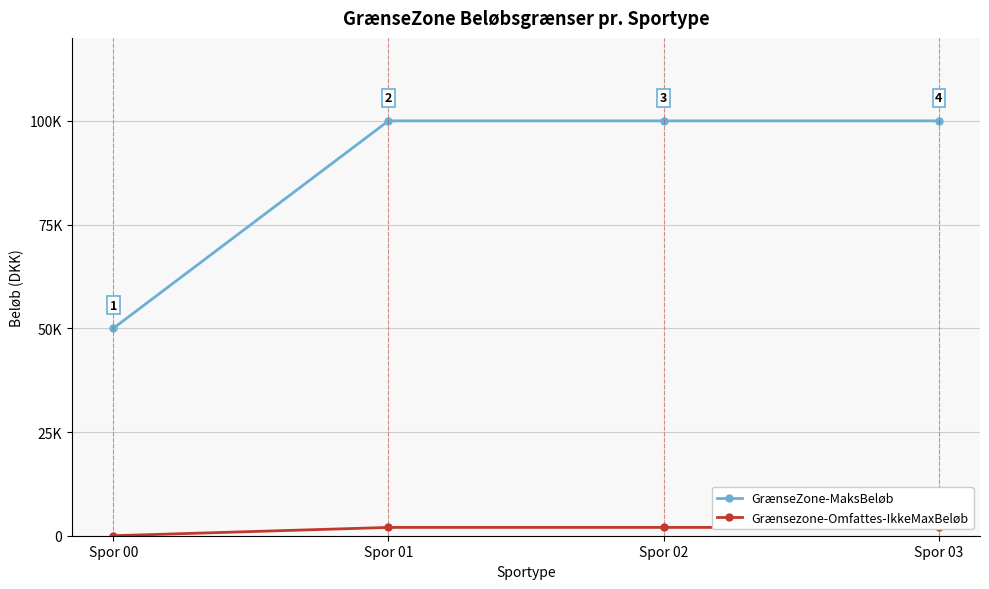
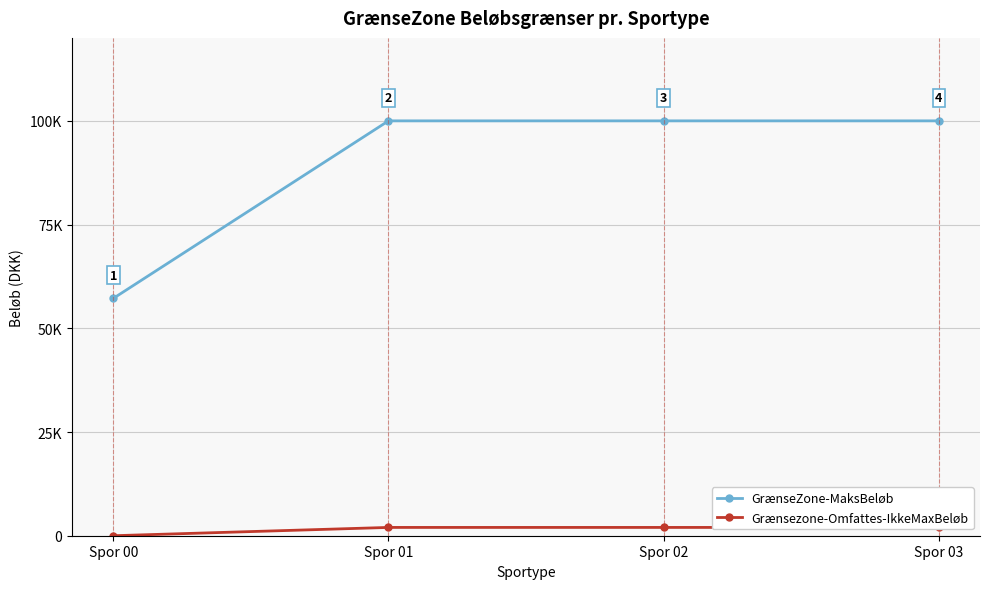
  {
    "GrænseZone-MaksBeløb": {
-     "Spor 00": 50000
+     "Spor 00": 57000
    },
    "Grænsezone-Omfattes-IkkeMaxBeløb": {
      "Spor 00": 0,
      "Spor 01": 2000,
      "Spor 02": 2000
    }
  }
